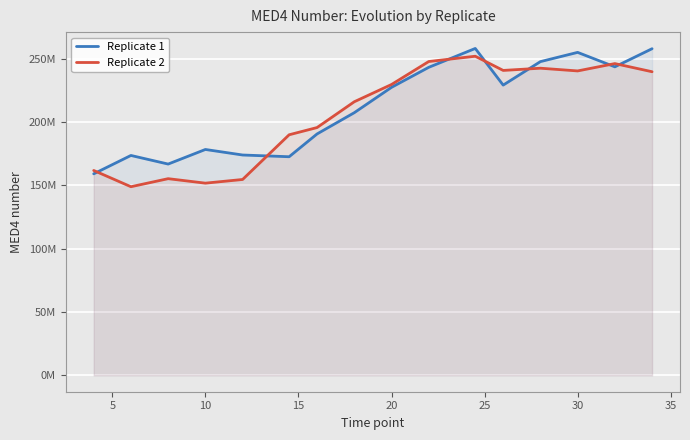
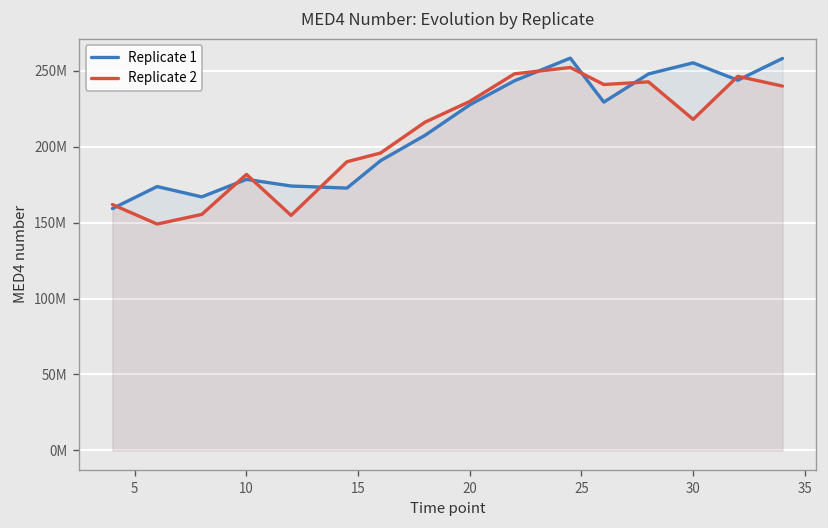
  {
    "Replicate 1": {
      "10": 178000000,
      "20": 228000000,
      "30": 255000000
    },
    "Replicate 2": {
-     "10": 152000000,
+     "10": 182000000,
      "20": 230000000,
-     "30": 240000000
+     "30": 218000000
    }
  }
